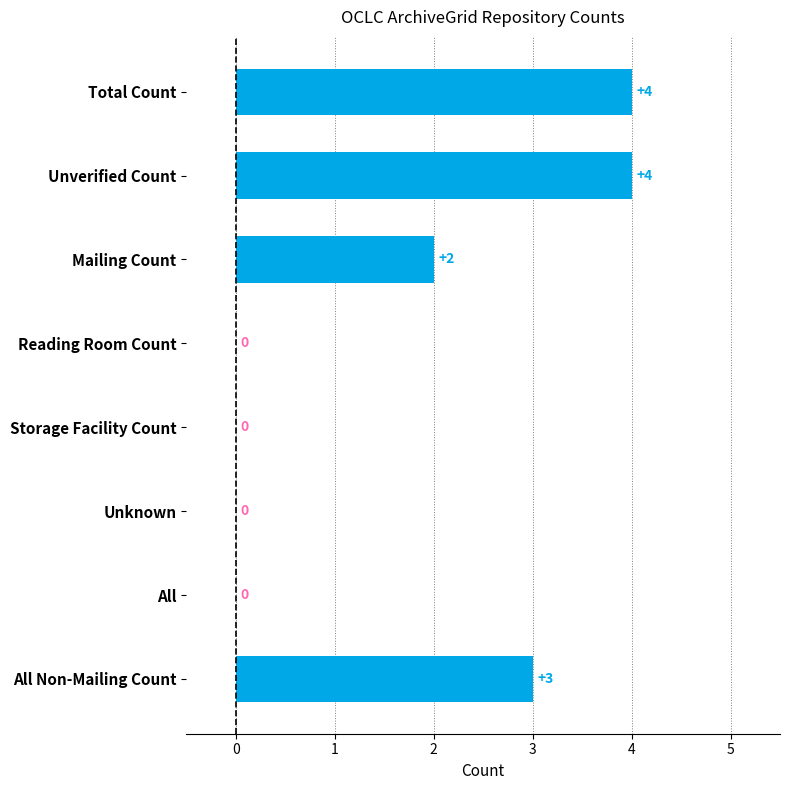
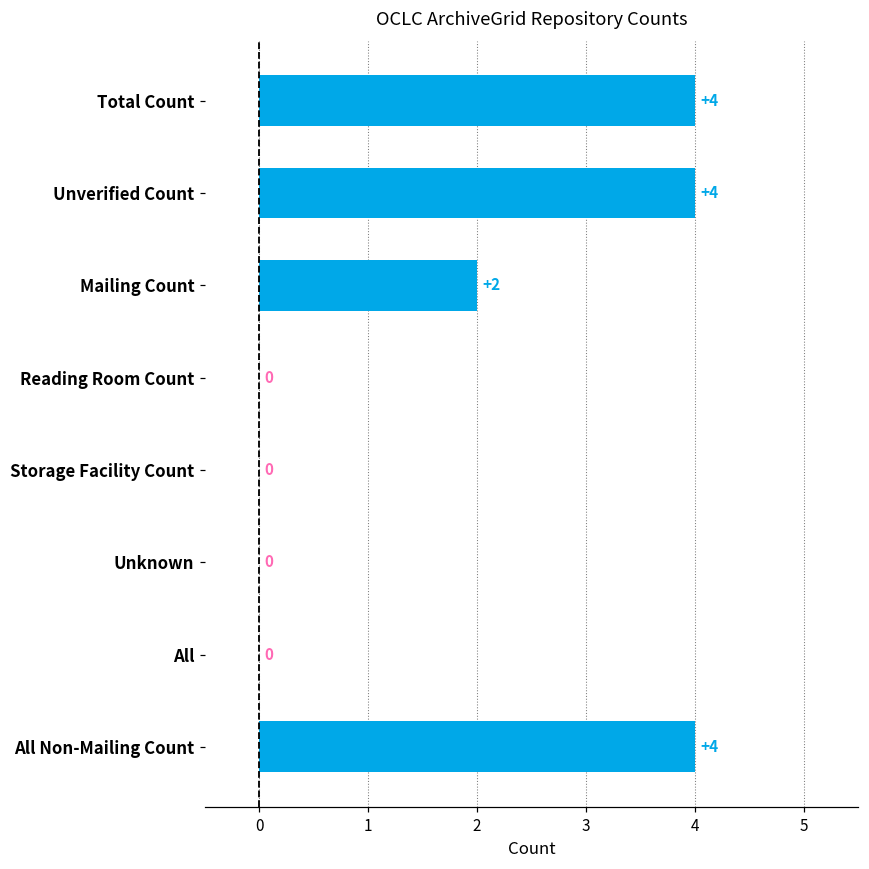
  {
    "Total Count": "+4",
    "Unverified Count": "+4",
    "Mailing Count": "+2",
    "Reading Room Count": "0",
    "Storage Facility Count": "0",
    "Unknown": "0",
    "All": "0",
-   "All Non-Mailing Count": "+3"
+   "All Non-Mailing Count": "+4"
  }
